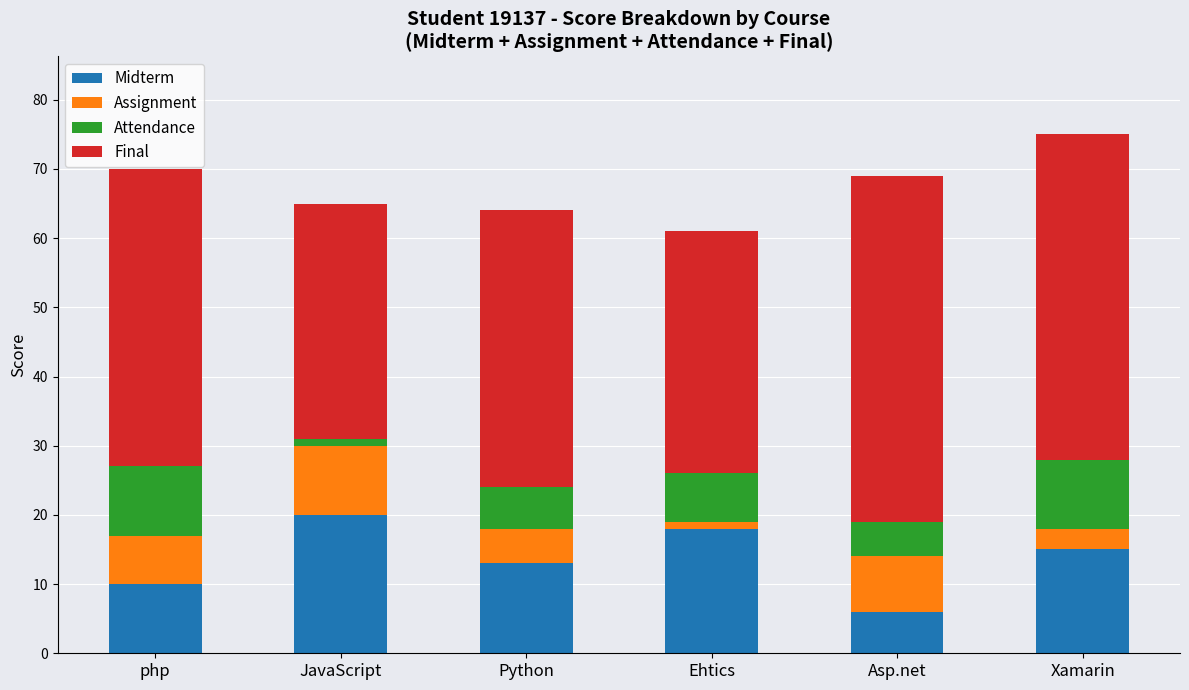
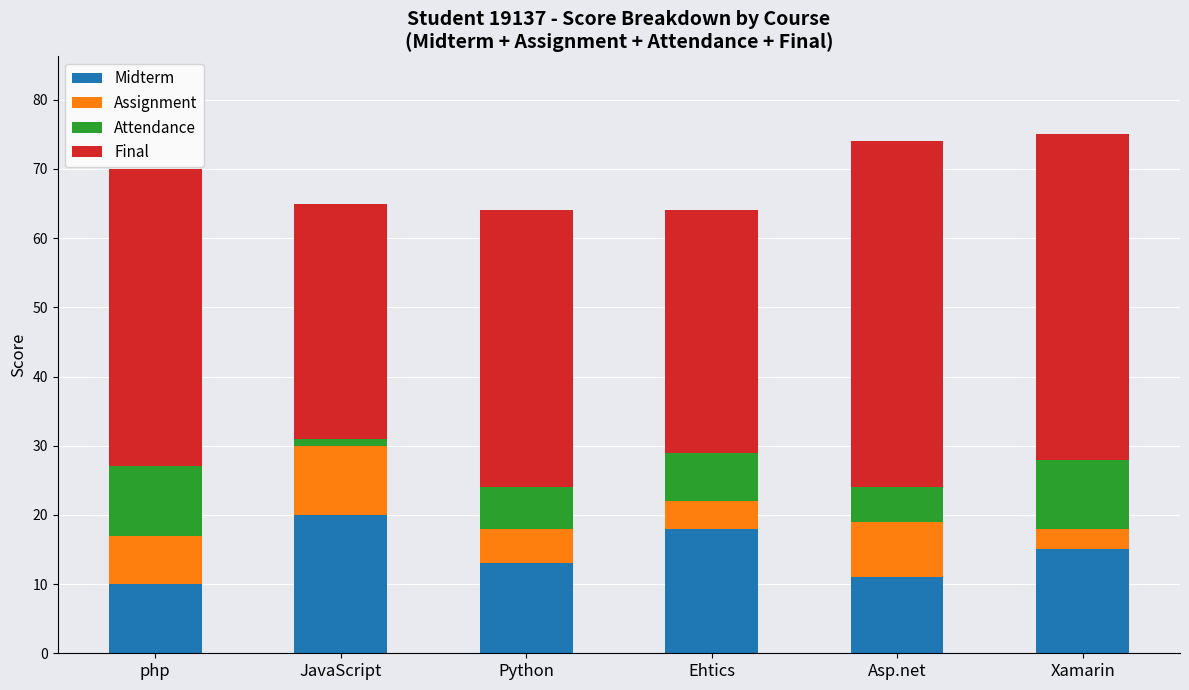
  {
    "Midterm": {
      "php": 10,
      "JavaScript": 20,
      "Python": 13,
      "Ehtics": 18,
-     "Asp.net": 6,
+     "Asp.net": 11,
      "Xamarin": 15
    },
    "Assignment": {
      "php": 7,
      "JavaScript": 10,
      "Python": 5,
-     "Ehtics": 1,
+     "Ehtics": 4,
      "Asp.net": 8,
      "Xamarin": 3
    },
    "Attendance": {
      "php": 10,
      "JavaScript": 1,
      "Python": 6,
      "Ehtics": 7,
      "Asp.net": 5,
      "Xamarin": 10
    },
    "Final": {
      "php": 43,
      "JavaScript": 34,
      "Python": 40,
      "Ehtics": 35,
      "Asp.net": 50,
      "Xamarin": 47
    }
  }
